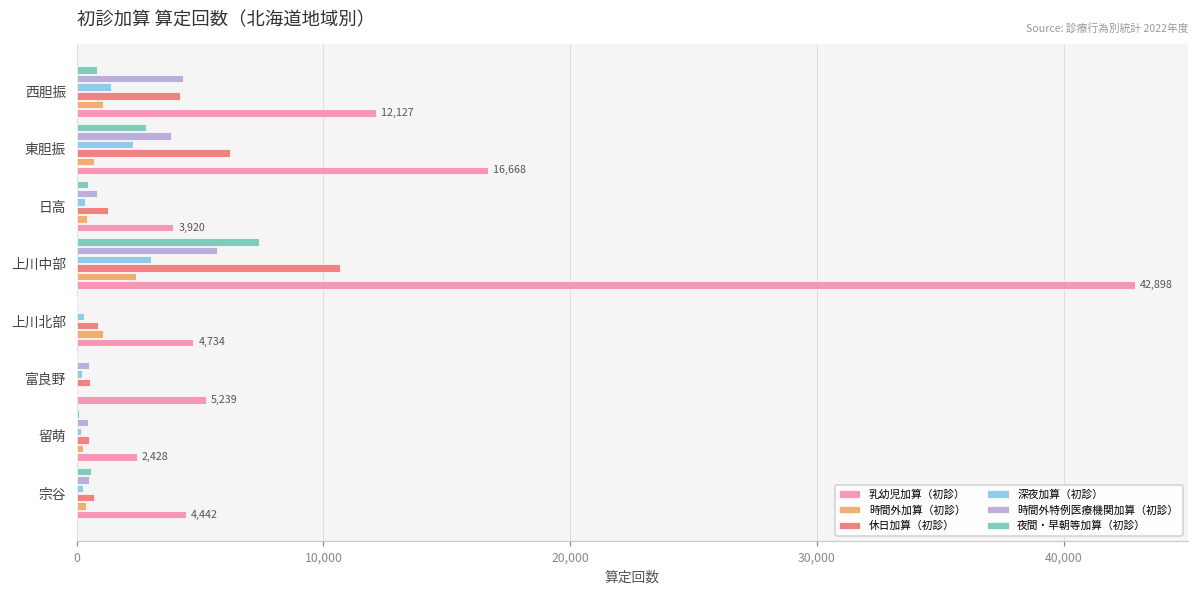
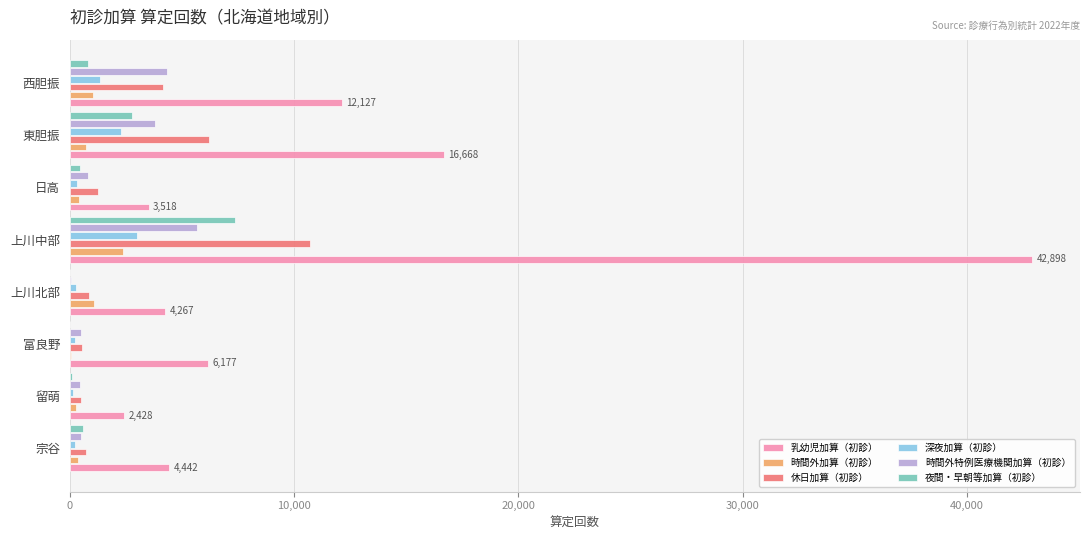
  {
    "乳幼児加算（初診）": {
      "西胆振": "12,127",
      "東胆振": "16,668",
-     "日高": "3,920",
+     "日高": "3,518",
      "上川中部": "42,898",
-     "上川北部": "4,734",
-     "富良野": "5,239",
+     "上川北部": "4,267",
+     "富良野": "6,177",
      "留萌": "2,428",
      "宗谷": "4,442"
    }
  }
